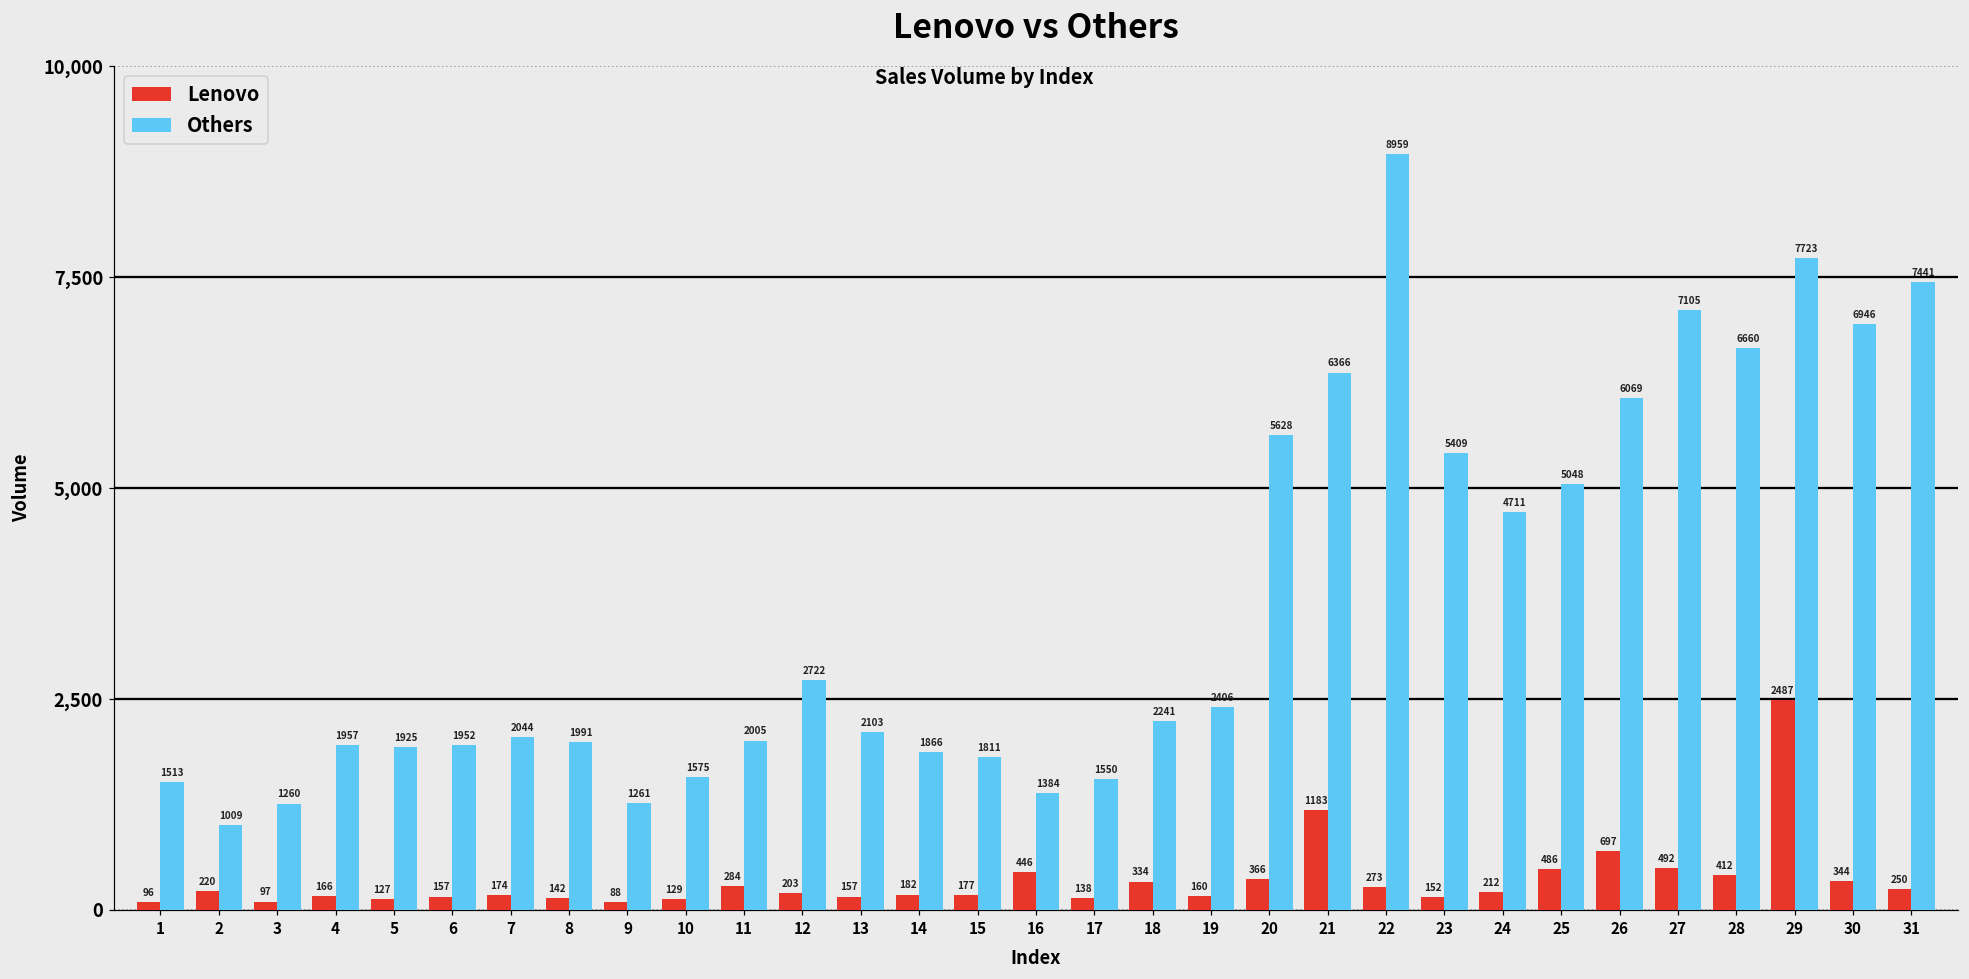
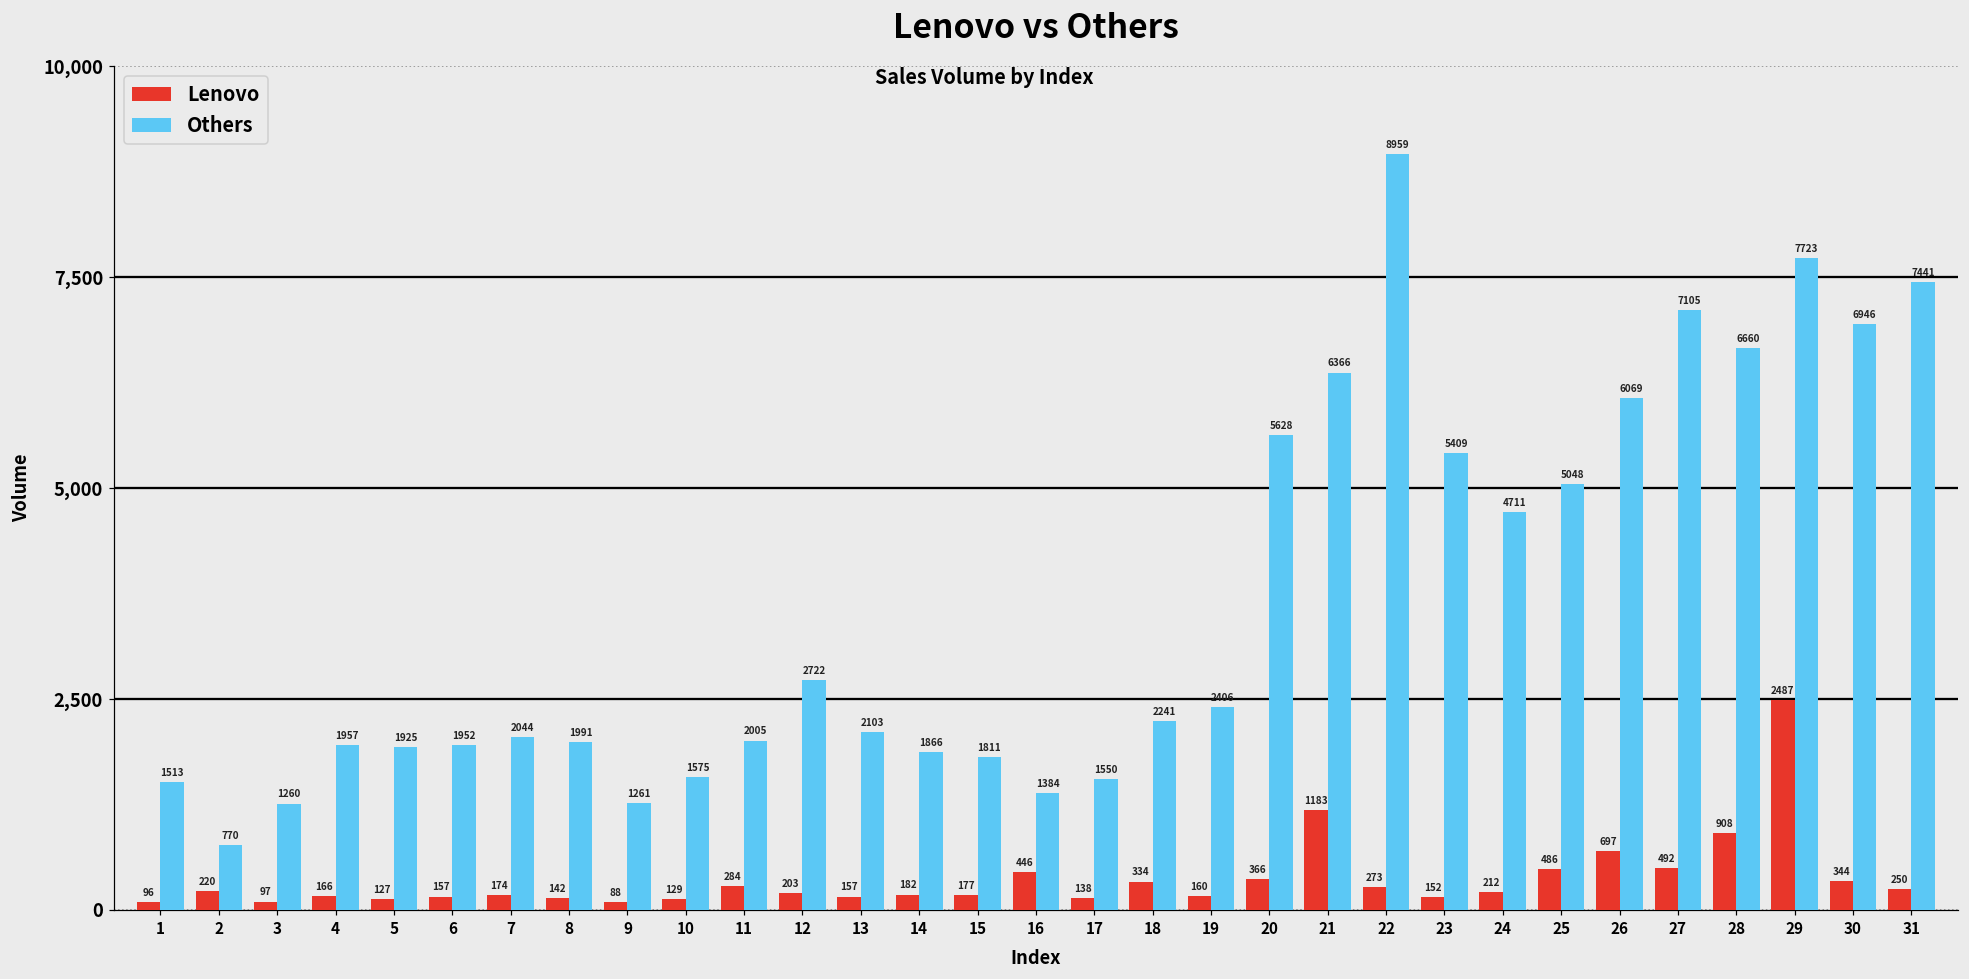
  {
    "Lenovo": {
      "1": 96,
      "2": 220,
      "3": 97,
      "4": 166,
      "5": 127,
      "6": 157,
      "7": 174,
      "8": 142,
      "9": 88,
      "10": 129,
      "11": 284,
      "12": 203,
      "13": 157,
      "14": 182,
      "15": 177,
      "16": 446,
      "17": 138,
      "18": 334,
      "19": 160,
      "20": 366,
      "21": 1183,
      "22": 273,
      "23": 152,
      "24": 212,
      "25": 486,
      "26": 697,
      "27": 492,
-     "28": 412,
+     "28": 908,
      "29": 2487,
      "30": 344,
      "31": 250
    },
    "Others": {
      "1": 1513,
-     "2": 1009,
+     "2": 770,
      "3": 1260,
      "4": 1957,
      "5": 1925,
      "6": 1952,
      "7": 2044,
      "8": 1991,
      "9": 1261,
      "10": 1575,
      "11": 2005,
      "12": 2722,
      "13": 2103,
      "14": 1866,
      "15": 1811,
      "16": 1384,
      "17": 1550,
      "18": 2241,
      "19": 2406,
      "20": 5628,
      "21": 6366,
      "22": 8959,
      "23": 5409,
      "24": 4711,
      "25": 5048,
      "26": 6069,
      "27": 7105,
      "28": 6660,
      "29": 7723,
      "30": 6946,
      "31": 7441
    }
  }
